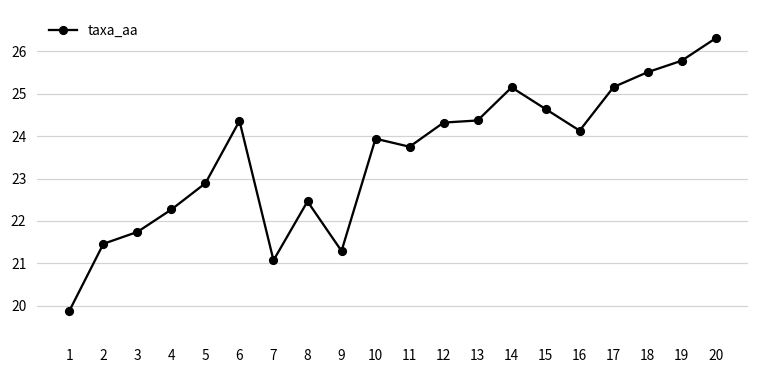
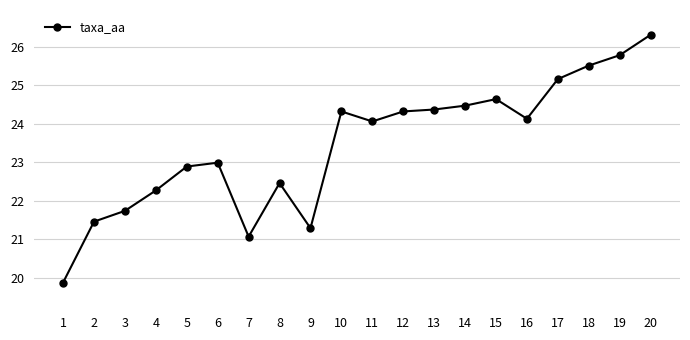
  {
    "1": 19.9,
    "2": 21.5,
    "3": 21.7,
    "4": 22.3,
    "5": 22.9,
-   "6": 24.4,
+   "6": 23.0,
    "7": 21.1,
    "8": 22.5,
    "9": 21.3,
-   "10": 23.9,
-   "11": 23.8,
+   "10": 24.3,
+   "11": 24.1,
    "12": 24.3,
    "13": 24.4,
-   "14": 25.2,
+   "14": 24.5,
    "15": 24.6,
    "16": 24.1,
    "17": 25.2,
    "18": 25.5,
    "19": 25.8,
    "20": 26.3
  }
